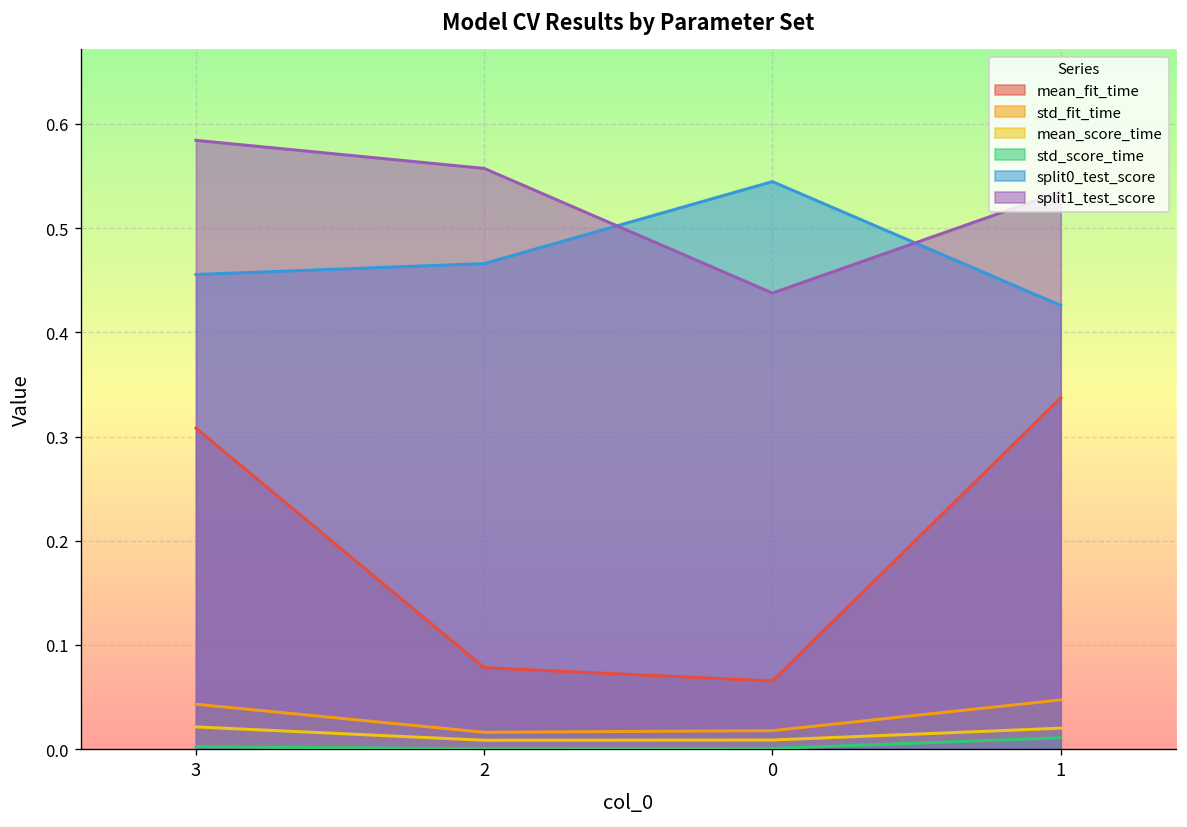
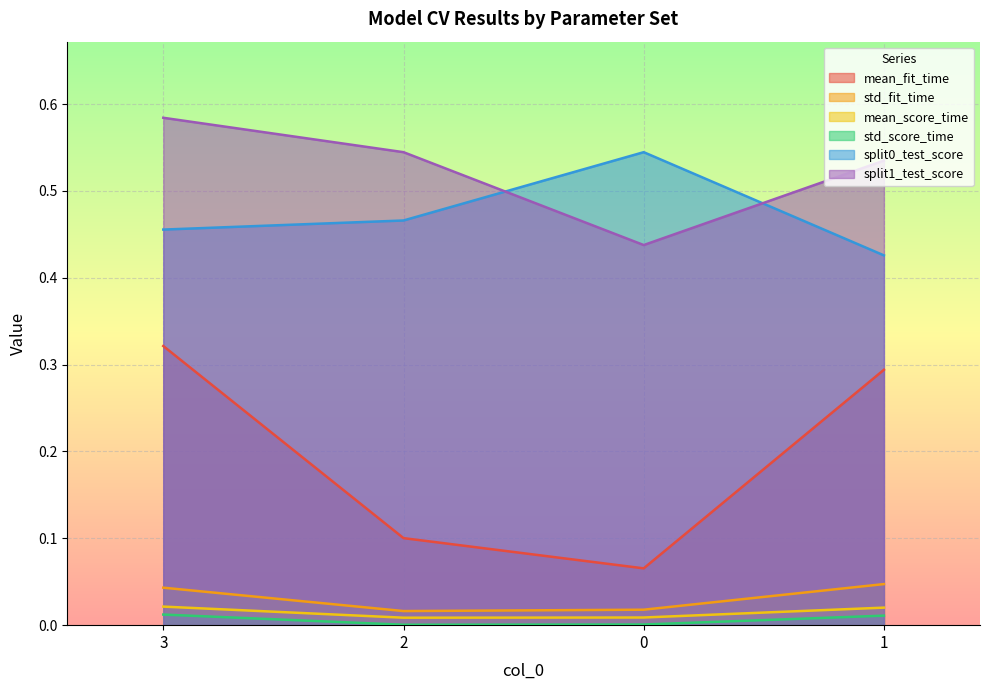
  {
    "mean_fit_time": {
-     "3": 0.31,
-     "2": 0.08,
+     "3": 0.32,
+     "2": 0.10,
      "0": 0.07,
-     "1": 0.34
+     "1": 0.29
    },
    "std_score_time": {
-     "3": 0.00,
+     "3": 0.01,
      "2": 0.00,
      "0": 0.00,
      "1": 0.01
    },
    "split0_test_score": {
      "3": 0.46,
      "2": 0.47,
      "0": 0.54,
      "1": 0.43
    },
    "split1_test_score": {
      "3": 0.58,
-     "2": 0.56,
+     "2": 0.54,
      "0": 0.44
    }
  }
